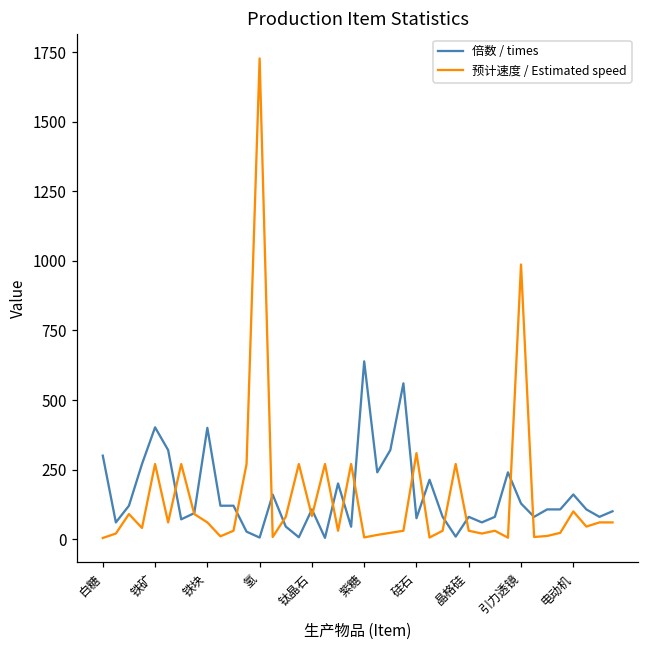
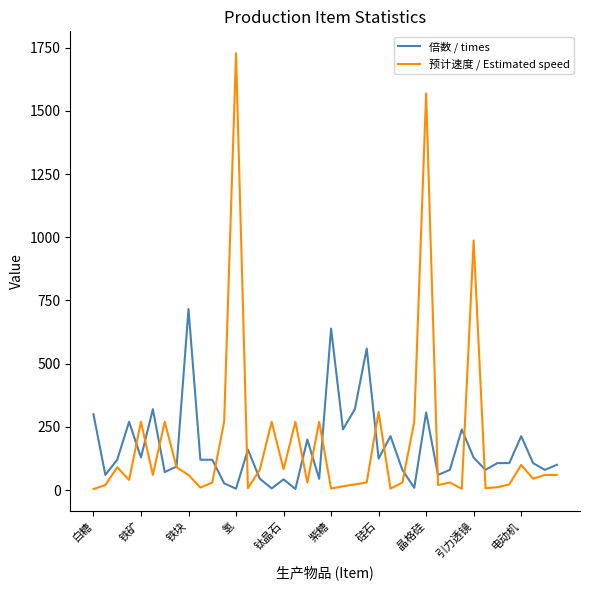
  {
    "倍数 / times": {
      "白糖": 300,
-     "铁矿": 400,
-     "铁块": 400,
+     "铁矿": 130,
+     "铁块": 720,
      "氢": 10,
-     "钛晶石": 110,
+     "钛晶石": 40,
      "紫糖": 640,
-     "硅石": 80,
-     "晶格硅": 80,
+     "硅石": 120,
+     "晶格硅": 310,
      "引力透镜": 130,
-     "电动机": 160
+     "电动机": 210
    },
    "预计速度 / Estimated speed": {
      "白糖": 0,
      "铁矿": 270,
      "铁块": 60,
      "氢": 1730,
      "钛晶石": 80,
      "紫糖": 10,
      "硅石": 310,
-     "晶格硅": 30,
+     "晶格硅": 1570,
      "引力透镜": 990,
      "电动机": 100
    }
  }
